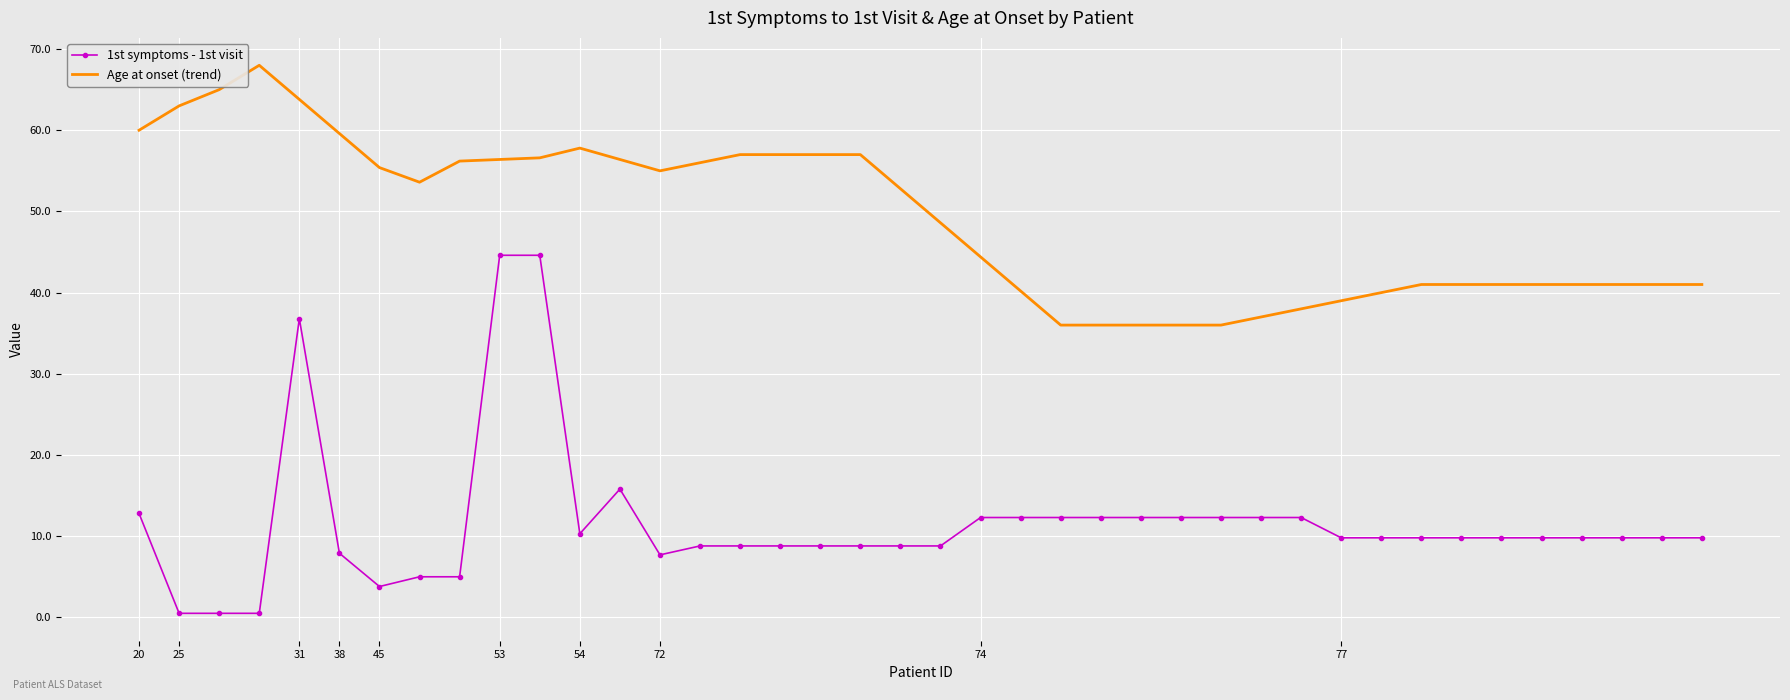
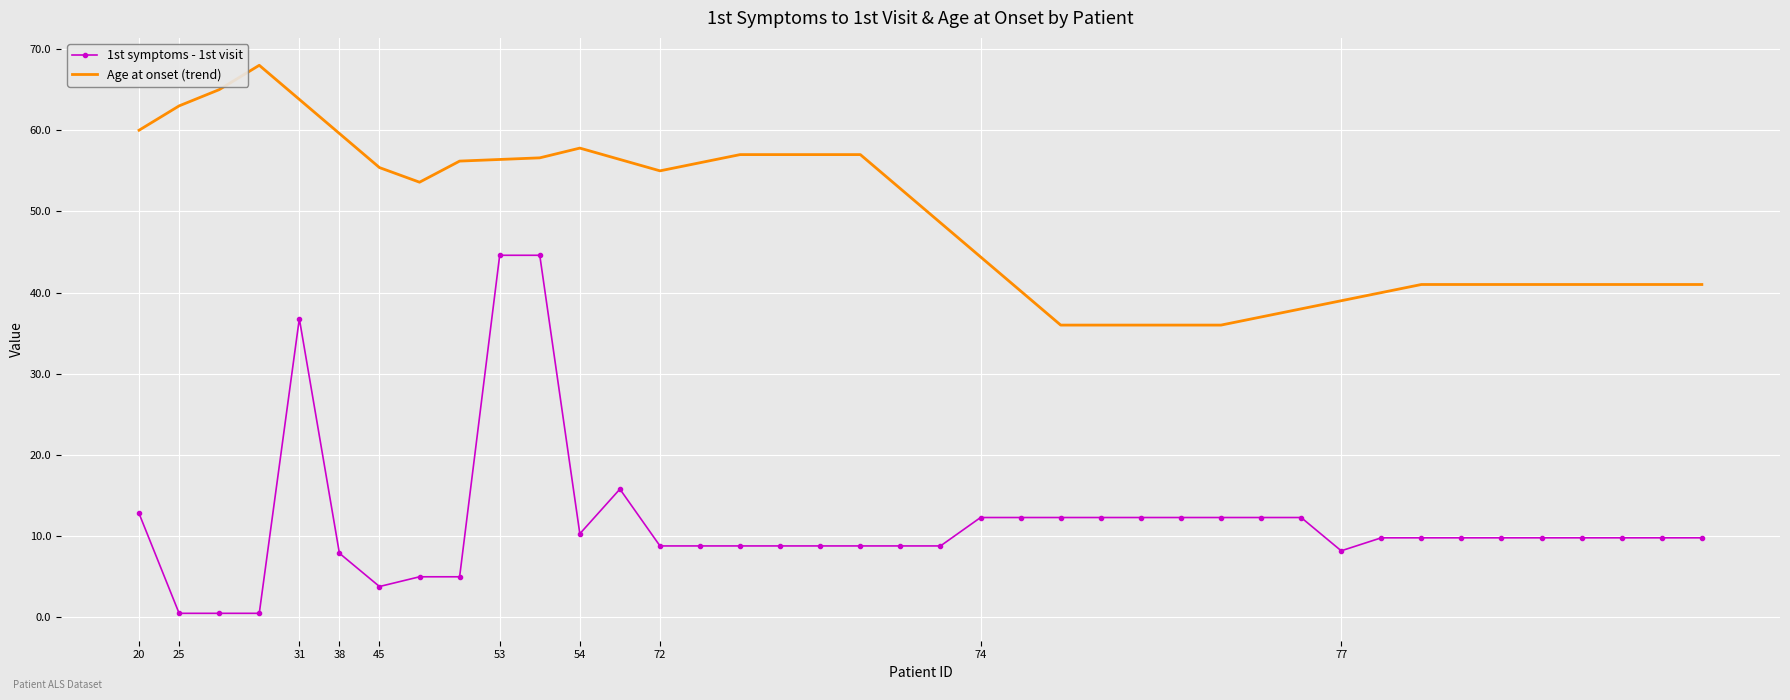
  {
    "1st symptoms - 1st visit": {
      "45": 4,
      "53": 45,
      "54": 10,
-     "72": 8,
+     "72": 9,
      "74": 12,
-     "77": 10
+     "77": 8
    },
    "Age at onset (trend)": {
      "45": 55,
      "53": 56,
      "54": 58,
      "72": 55,
      "74": 44,
      "77": 39
    }
  }
